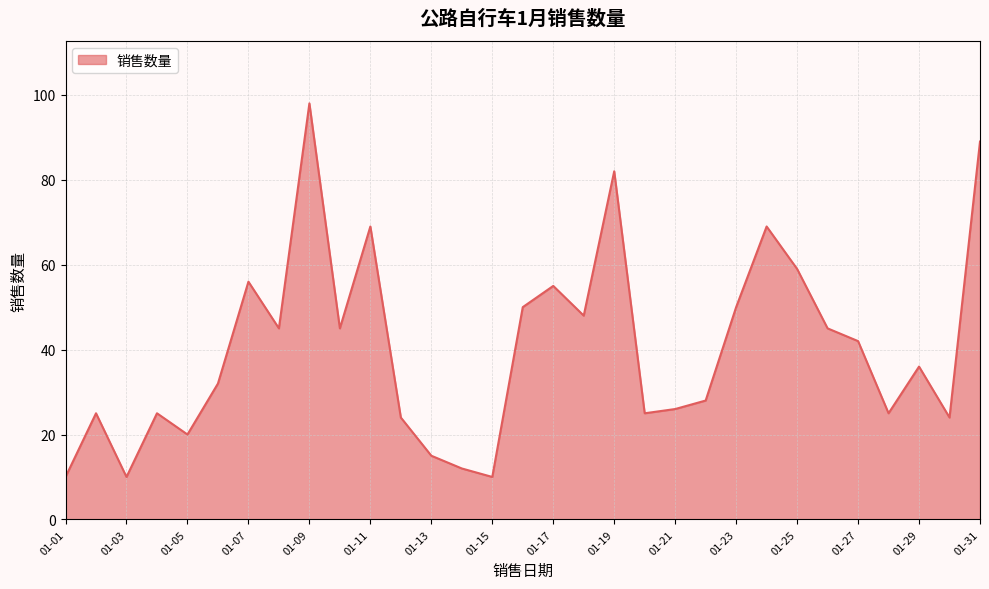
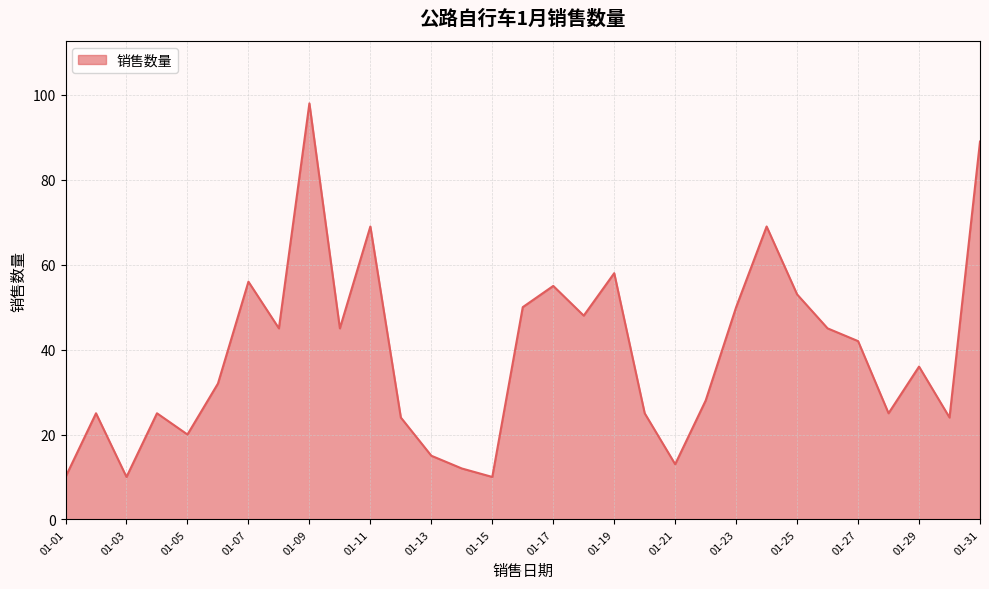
  {
    "01-01": 10,
    "01-03": 10,
    "01-05": 20,
    "01-07": 56,
    "01-09": 98,
    "01-11": 69,
    "01-13": 15,
    "01-15": 10,
    "01-17": 55,
-   "01-19": 82,
-   "01-21": 26,
+   "01-19": 58,
+   "01-21": 13,
    "01-23": 50,
-   "01-25": 59,
+   "01-25": 53,
    "01-27": 42,
    "01-29": 36,
    "01-31": 89
  }
